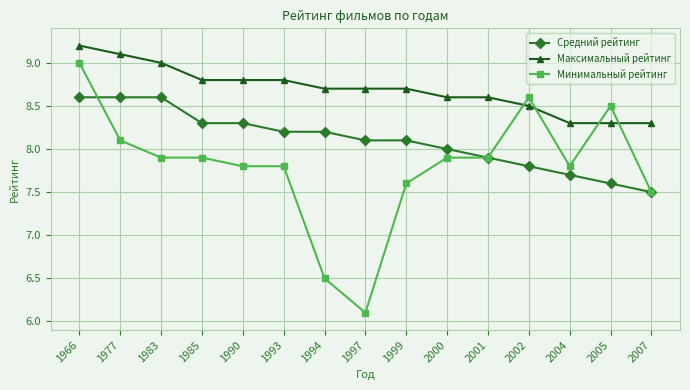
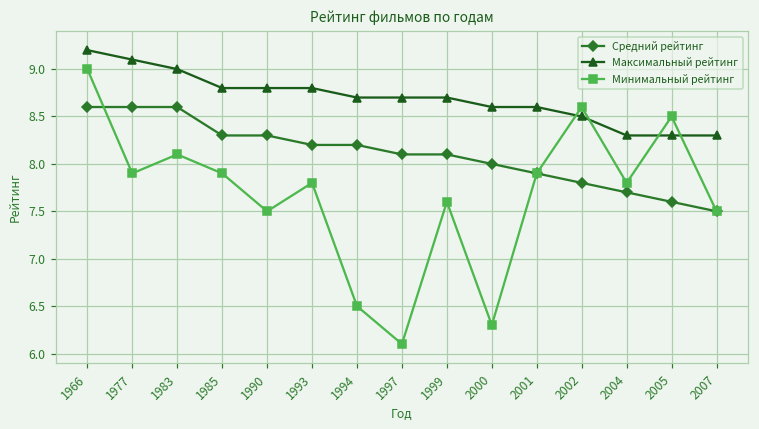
  {
    "Минимальный рейтинг": {
      "1966": 9.0,
-     "1977": 8.1,
-     "1983": 7.9,
+     "1977": 7.9,
+     "1983": 8.1,
      "1985": 7.9,
-     "1990": 7.8,
+     "1990": 7.5,
      "1993": 7.8,
      "1994": 6.5,
      "1997": 6.1,
      "1999": 7.6,
-     "2000": 7.9,
+     "2000": 6.3,
      "2002": 8.6,
      "2004": 7.8,
      "2005": 8.5
    }
  }
